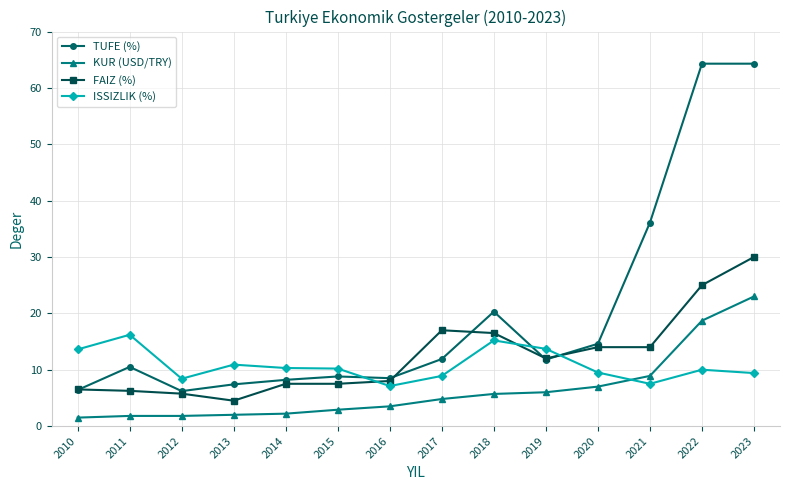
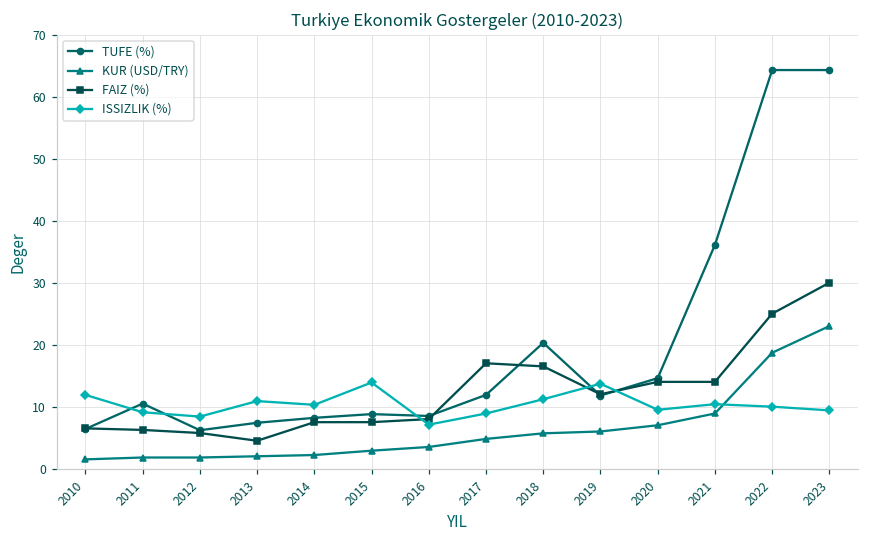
  {
    "ISSIZLIK (%)": {
-     "2010": 14,
-     "2011": 16,
+     "2010": 12,
+     "2011": 9,
      "2012": 8,
      "2013": 11,
      "2014": 10,
-     "2015": 10,
+     "2015": 14,
      "2016": 7,
      "2017": 9,
-     "2018": 15,
+     "2018": 11,
      "2019": 14,
      "2020": 10,
-     "2021": 8,
+     "2021": 10,
      "2022": 10,
      "2023": 9
    }
  }
